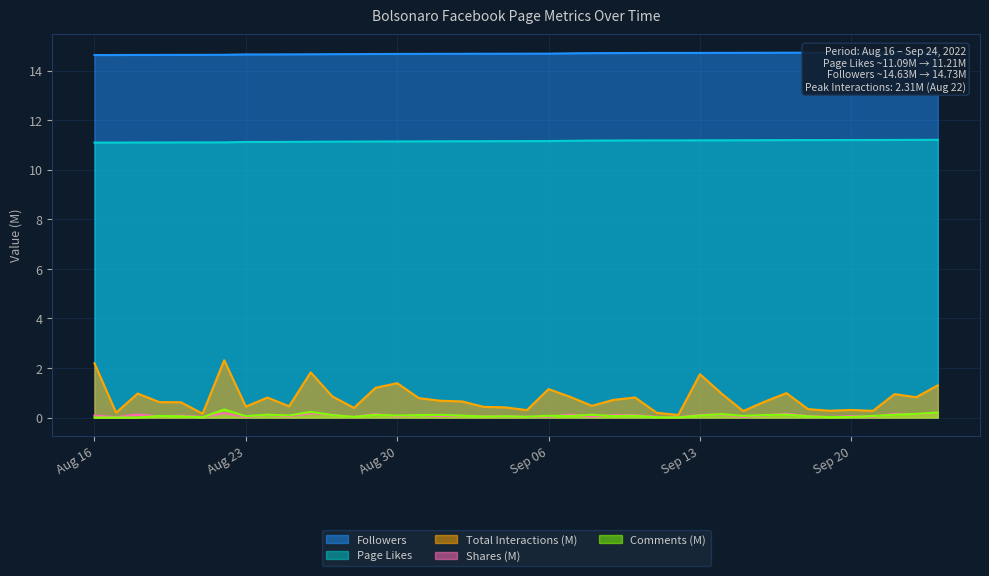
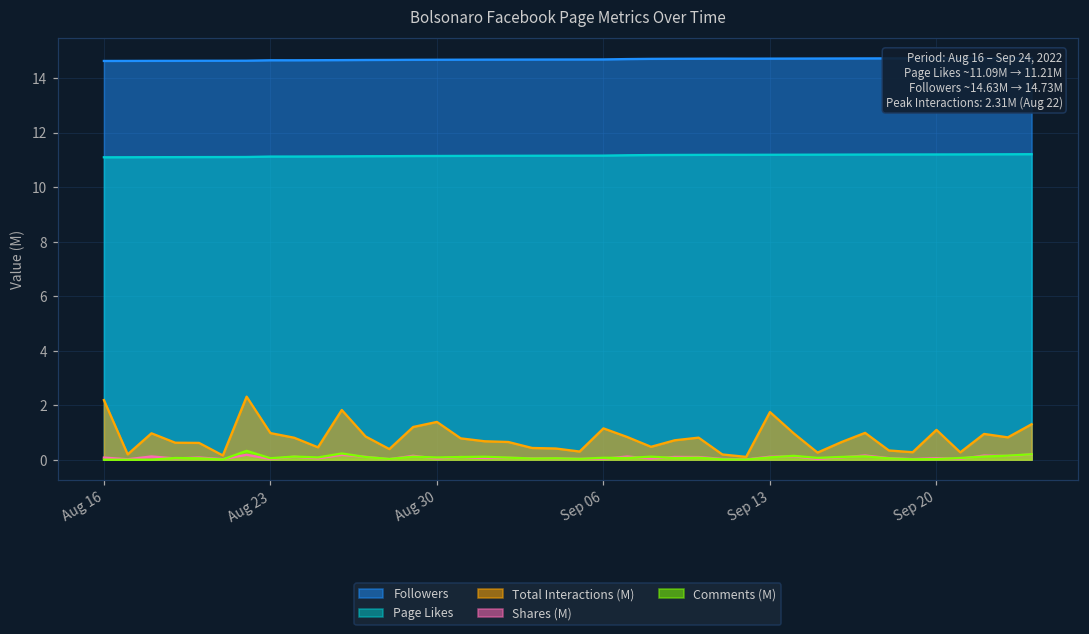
  {
    "Followers": {
      "Aug 16": 14.6,
      "Aug 23": 14.7,
      "Aug 30": 14.7,
      "Sep 06": 14.7,
      "Sep 13": 14.7
    },
    "Page Likes": {
      "Aug 16": 11.1,
      "Aug 23": 11.1,
      "Aug 30": 11.1,
      "Sep 06": 11.2,
      "Sep 13": 11.2,
      "Sep 20": 11.2
    },
    "Total Interactions (M)": {
      "Aug 16": 2.2,
-     "Aug 23": 0.4,
+     "Aug 23": 1.0,
      "Aug 30": 1.4,
      "Sep 06": 1.1,
      "Sep 13": 1.7,
-     "Sep 20": 0.3
+     "Sep 20": 1.1
    }
  }
